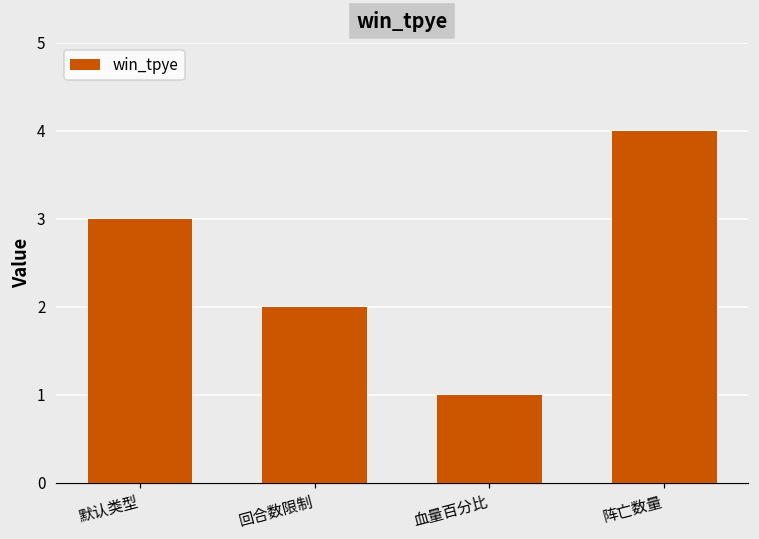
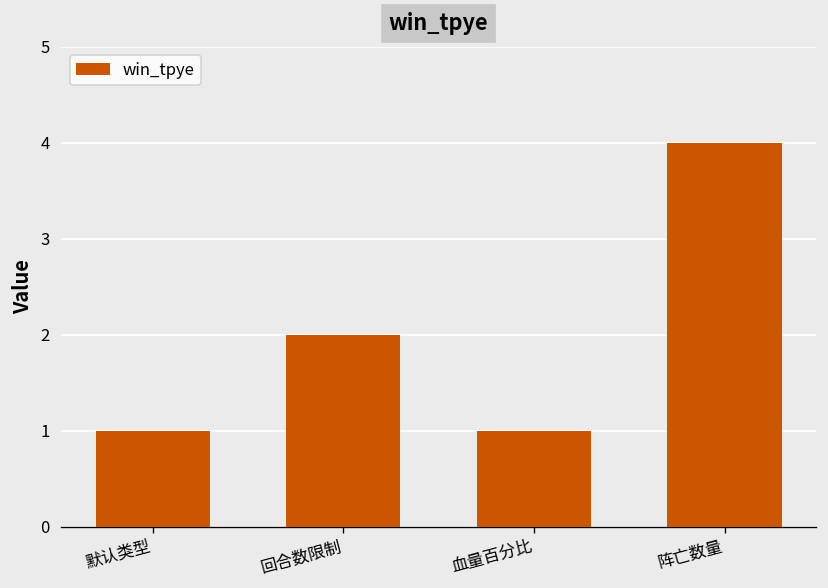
  {
-   "默认类型": 3,
+   "默认类型": 1,
    "回合数限制": 2,
    "血量百分比": 1,
    "阵亡数量": 4
  }
